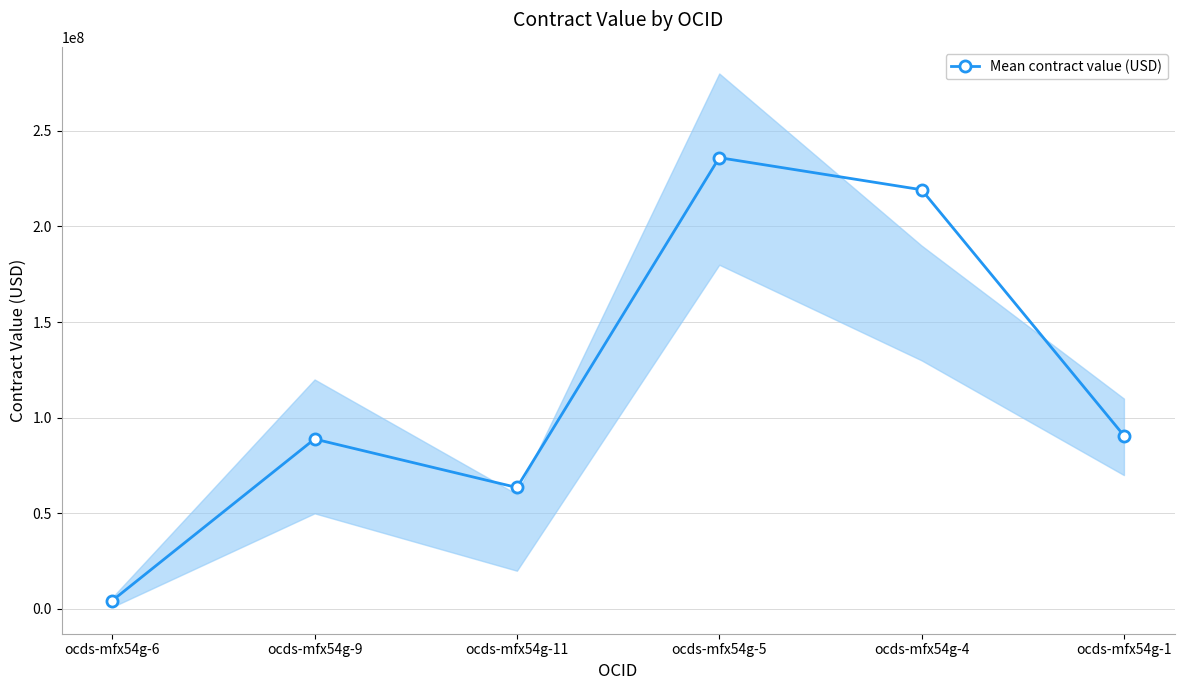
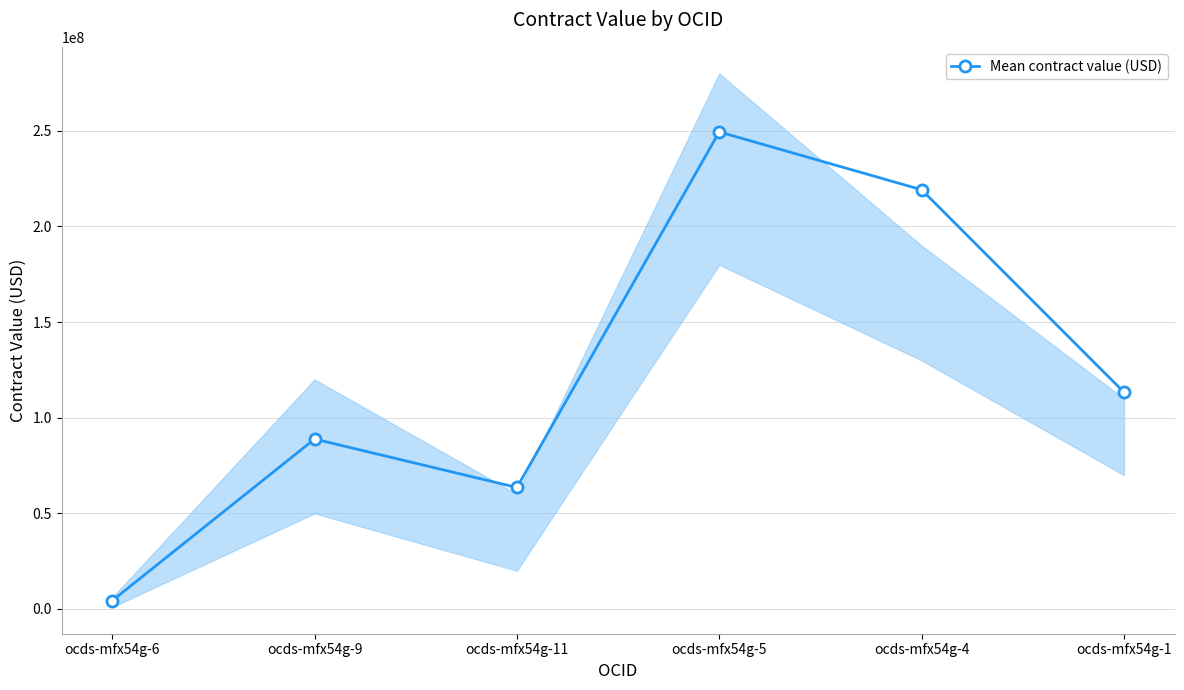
  {
    "Mean contract value (USD)": {
      "ocds-mfx54g-6": 4000000,
      "ocds-mfx54g-9": 89000000,
      "ocds-mfx54g-11": 64000000,
-     "ocds-mfx54g-5": 236000000,
+     "ocds-mfx54g-5": 249000000,
      "ocds-mfx54g-4": 219000000,
-     "ocds-mfx54g-1": 91000000
+     "ocds-mfx54g-1": 113000000
    }
  }
